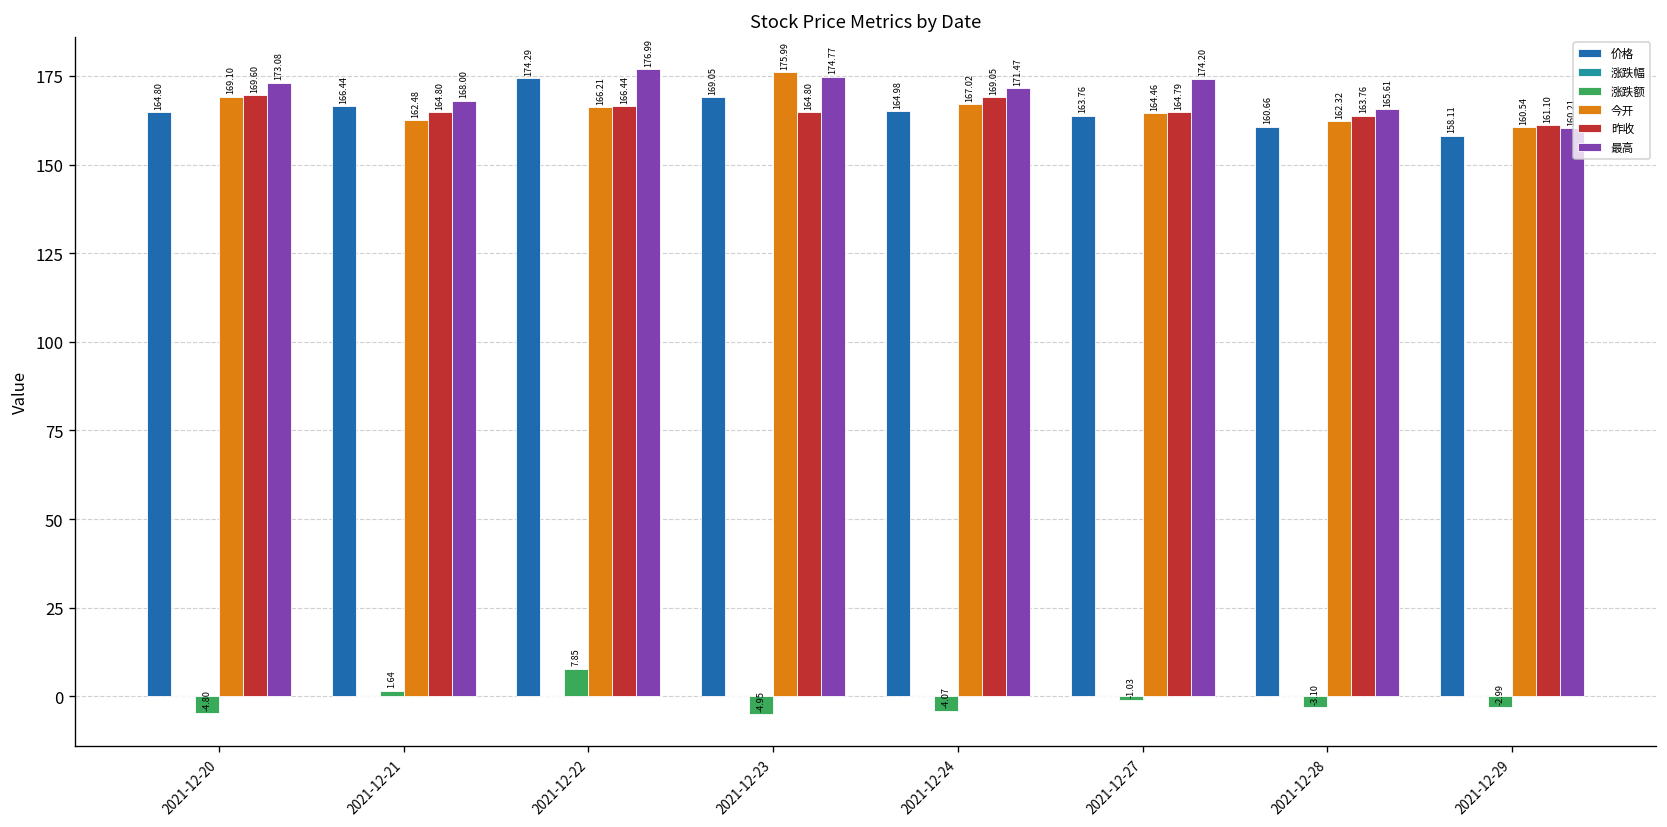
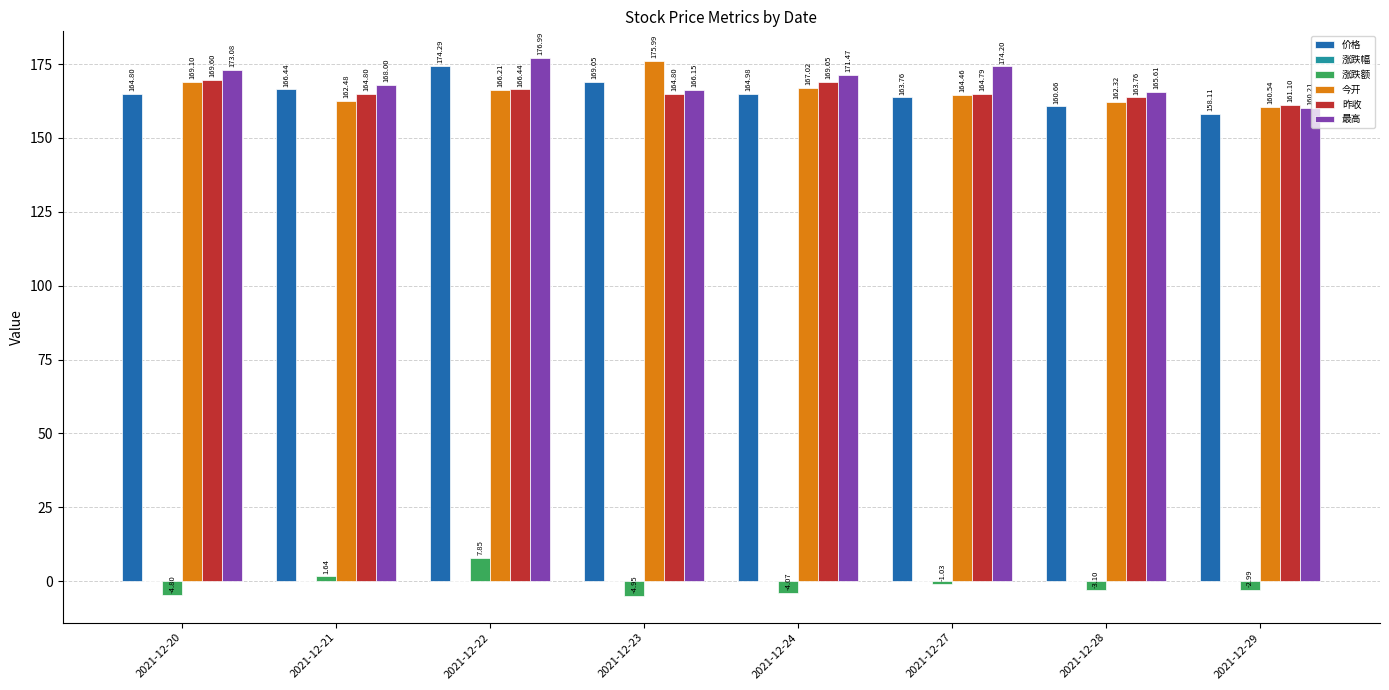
  {
    "涨跌额": {
      "2021-12-20": -4.80,
      "2021-12-21": 1.64,
      "2021-12-22": 7.85,
      "2021-12-23": -4.95,
      "2021-12-24": -4.07,
      "2021-12-27": -1.03,
      "2021-12-28": -3.10,
      "2021-12-29": -2.99
    },
    "今开": {
      "2021-12-20": 169.10,
      "2021-12-21": 162.48,
      "2021-12-22": 166.21,
      "2021-12-23": 175.99,
      "2021-12-24": 167.02,
      "2021-12-27": 164.46,
      "2021-12-28": 162.32,
      "2021-12-29": 160.54
    },
    "昨收": {
      "2021-12-20": 169.60,
      "2021-12-21": 164.80,
      "2021-12-22": 166.44,
      "2021-12-23": 164.80,
      "2021-12-24": 169.05,
      "2021-12-27": 164.79,
      "2021-12-28": 163.76,
      "2021-12-29": 161.10
    },
    "最高": {
      "2021-12-20": 173.08,
      "2021-12-21": 168.00,
      "2021-12-22": 176.99,
-     "2021-12-23": 174.77,
+     "2021-12-23": 166.15,
      "2021-12-24": 171.47,
      "2021-12-27": 174.20,
      "2021-12-28": 165.61
    }
  }
